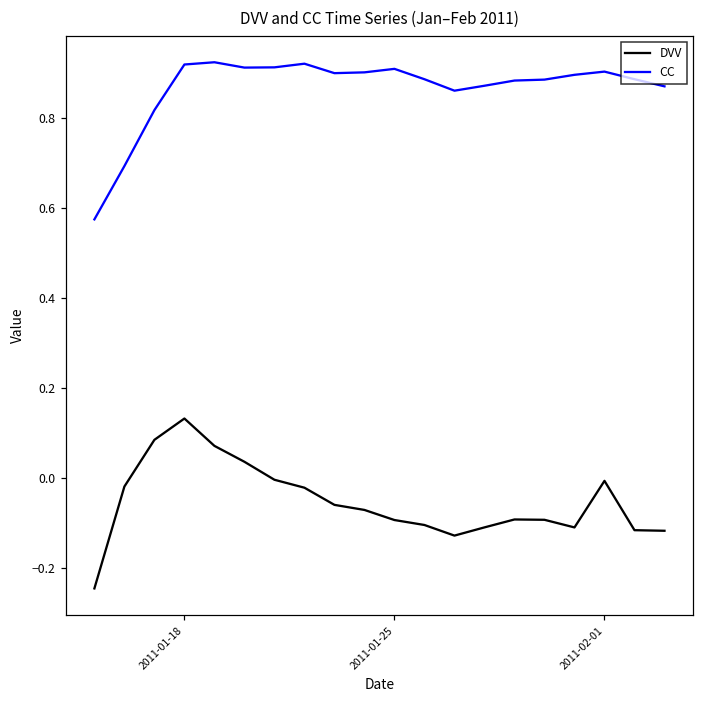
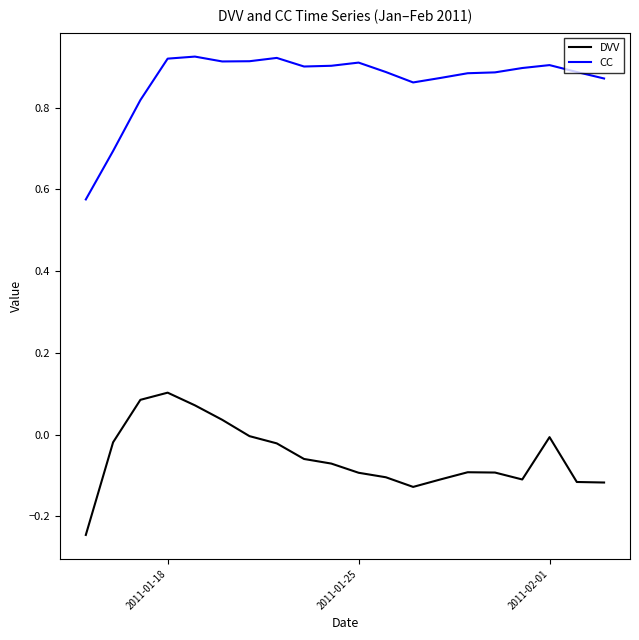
  {
    "DVV": {
-     "2011-01-18": 0.13,
+     "2011-01-18": 0.10,
      "2011-01-25": -0.09,
      "2011-02-01": -0.01
    },
    "CC": {
      "2011-01-18": 0.92,
      "2011-01-25": 0.91,
      "2011-02-01": 0.90
    }
  }
